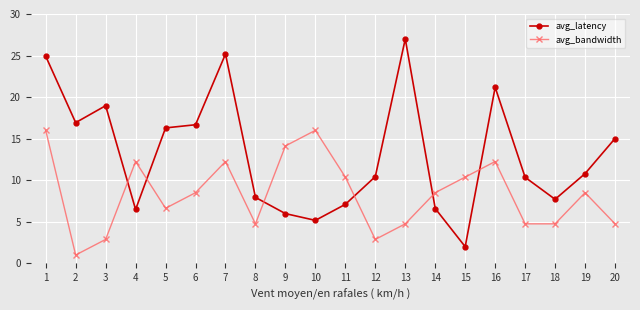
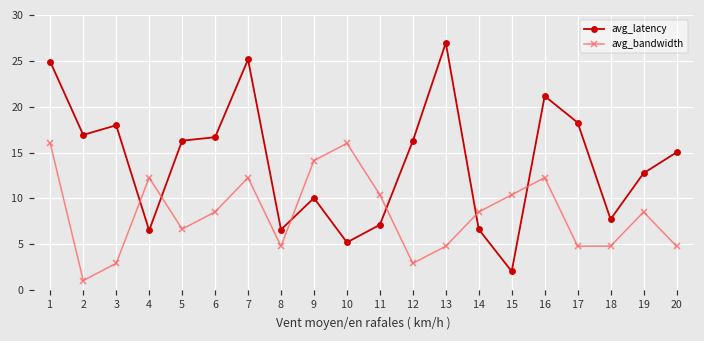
  {
    "avg_latency": {
      "1": 25,
      "2": 17,
-     "3": 19,
+     "3": 18,
      "4": 6,
      "5": 16,
      "6": 17,
      "7": 25,
-     "8": 8,
-     "9": 6,
+     "8": 7,
+     "9": 10,
      "10": 5,
      "11": 7,
-     "12": 10,
+     "12": 16,
      "13": 27,
      "14": 7,
      "15": 2,
      "16": 21,
-     "17": 10,
+     "17": 18,
      "18": 8,
-     "19": 11,
+     "19": 13,
      "20": 15
    },
    "avg_bandwidth": {
      "1": 16,
      "2": 1,
      "3": 3,
      "4": 12,
      "5": 7,
      "6": 9,
      "7": 12,
      "8": 5,
      "9": 14,
      "10": 16,
      "11": 10,
      "12": 3,
      "13": 5,
      "14": 9,
      "15": 10,
      "16": 12,
      "17": 5,
      "18": 5,
      "19": 9,
      "20": 5
    }
  }
